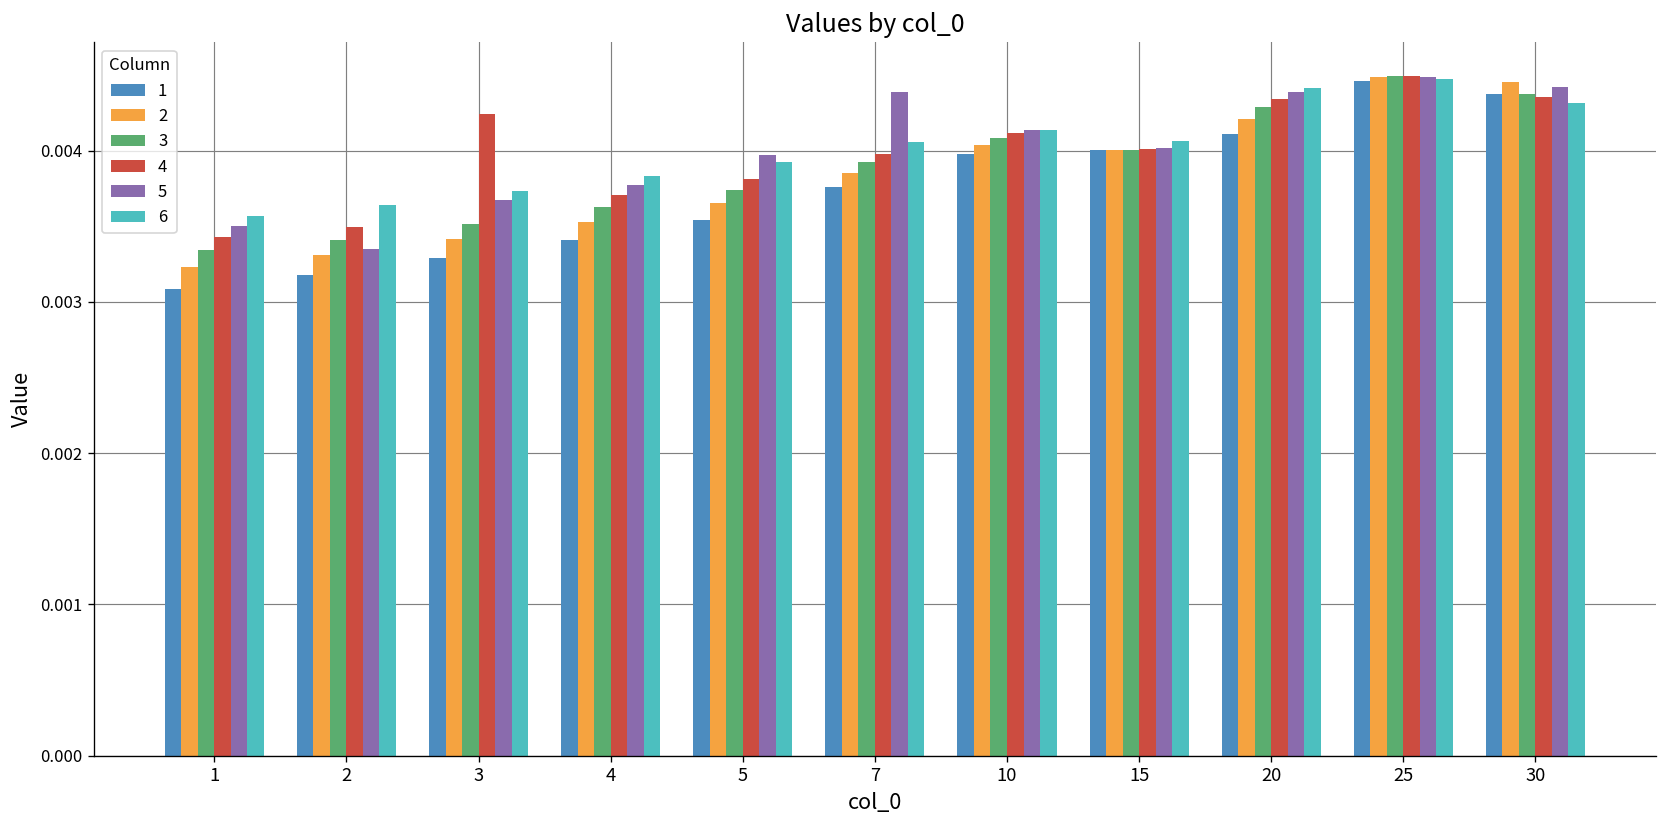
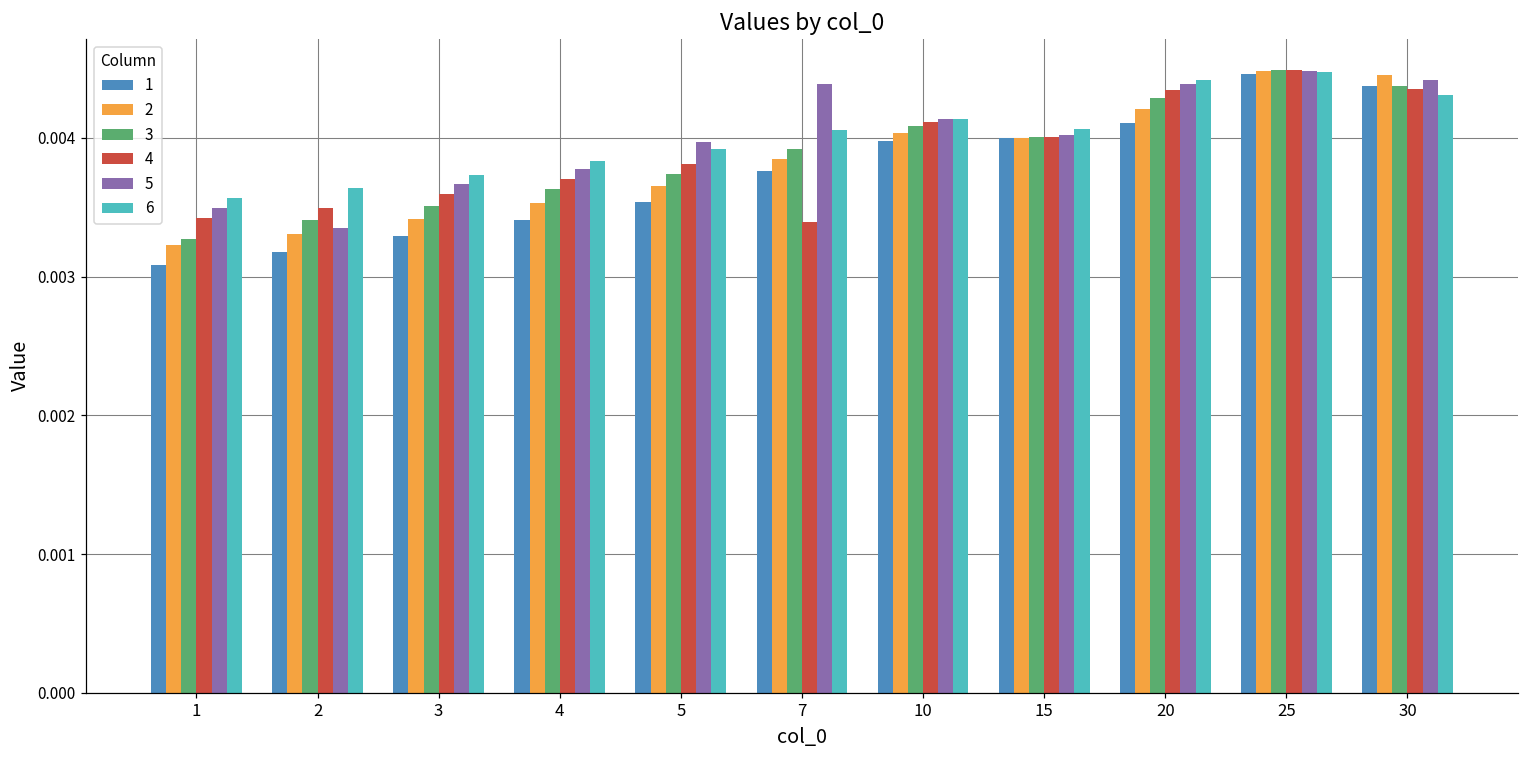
  {
    "2": {
      "1": 0.00323,
      "2": 0.00331,
      "3": 0.00341,
      "4": 0.00353,
      "5": 0.00365,
      "7": 0.00385,
      "10": 0.00403,
      "15": 0.00400,
      "20": 0.00421,
      "25": 0.00448,
      "30": 0.00445
    },
    "3": {
-     "1": 0.00334,
+     "1": 0.00327,
      "2": 0.00341,
      "3": 0.00351,
      "4": 0.00363,
      "5": 0.00374,
      "7": 0.00392,
      "10": 0.00408,
      "15": 0.00400,
      "20": 0.00429,
      "25": 0.00449,
      "30": 0.00437
    },
    "4": {
      "1": 0.00343,
      "2": 0.00349,
-     "3": 0.00424,
+     "3": 0.00360,
      "4": 0.00371,
      "5": 0.00381,
-     "7": 0.00397,
+     "7": 0.00340,
      "10": 0.00412,
      "15": 0.00401,
      "20": 0.00434,
      "25": 0.00449,
      "30": 0.00436
    },
    "5": {
      "1": 0.00350,
      "2": 0.00335,
      "3": 0.00367,
      "4": 0.00377,
      "5": 0.00397,
      "7": 0.00439,
      "10": 0.00413,
      "15": 0.00402,
      "20": 0.00439,
      "25": 0.00449,
      "30": 0.00442
    }
  }
